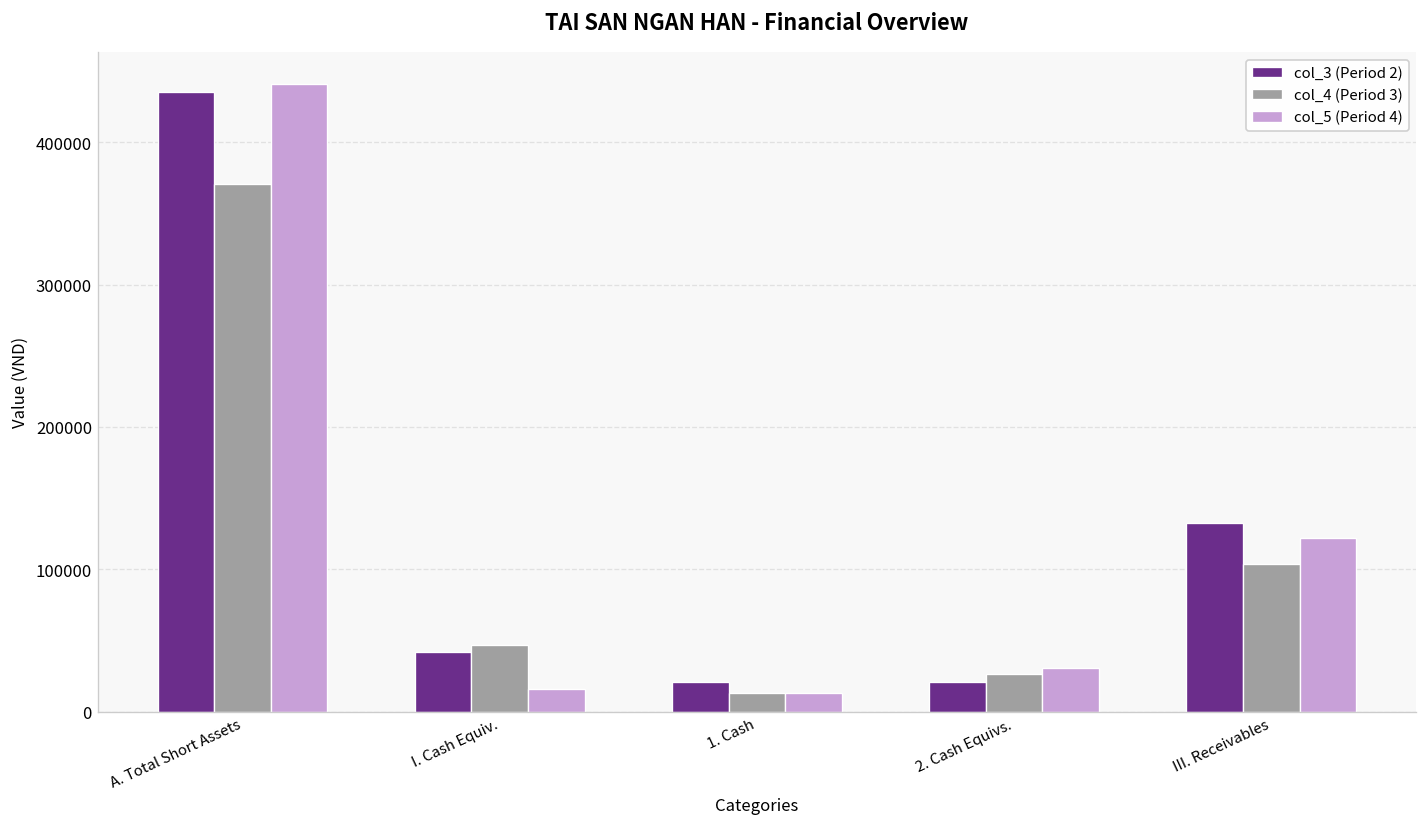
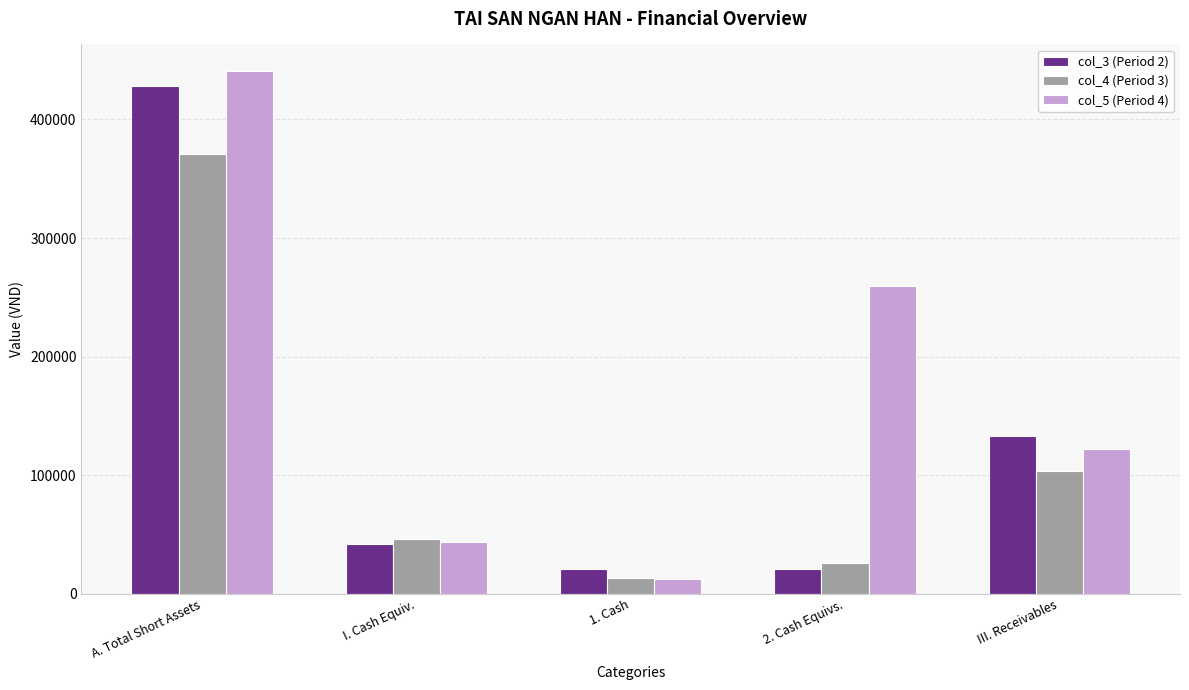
  {
    "col_3 (Period 2)": {
-     "A. Total Short Assets": 436000,
+     "A. Total Short Assets": 428000,
      "I. Cash Equiv.": 42000,
      "1. Cash": 21000,
      "2. Cash Equivs.": 21000,
      "III. Receivables": 133000
    },
    "col_4 (Period 3)": {
      "A. Total Short Assets": 371000,
      "I. Cash Equiv.": 47000,
      "1. Cash": 13000,
      "2. Cash Equivs.": 26000,
      "III. Receivables": 104000
    },
    "col_5 (Period 4)": {
      "A. Total Short Assets": 441000,
-     "I. Cash Equiv.": 16000,
+     "I. Cash Equiv.": 43000,
      "1. Cash": 13000,
-     "2. Cash Equivs.": 31000,
+     "2. Cash Equivs.": 260000,
      "III. Receivables": 122000
    }
  }
